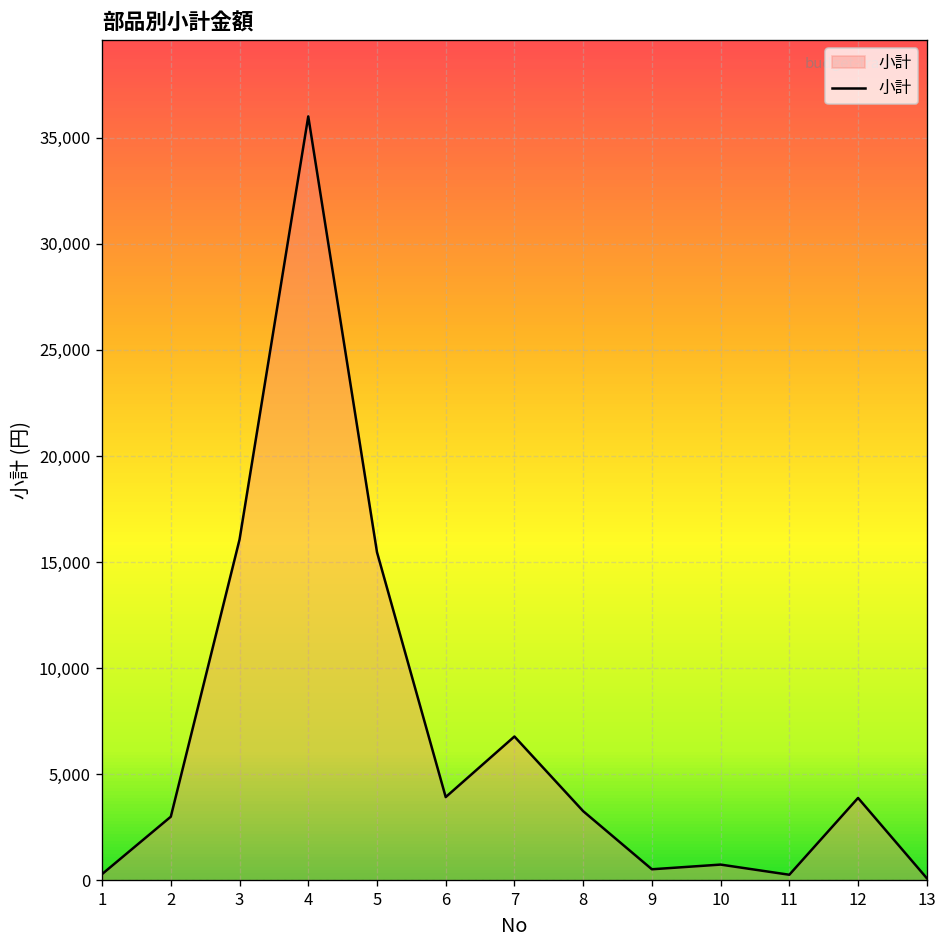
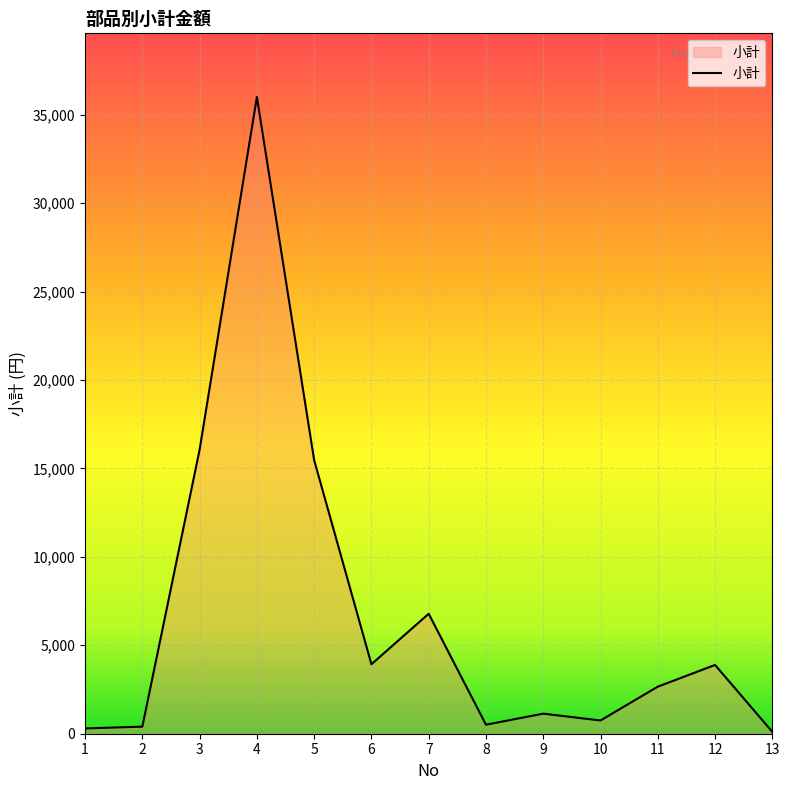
  {
    "1": "300",
-   "2": "3,000",
+   "2": "400",
    "3": "16,100",
    "4": "36,000",
    "5": "15,500",
    "6": "3,900",
    "7": "6,800",
-   "8": "3,300",
-   "9": "500",
+   "8": "500",
+   "9": "1,100",
    "10": "700",
-   "11": "300",
+   "11": "2,700",
    "12": "3,900",
    "13": "100"
  }
